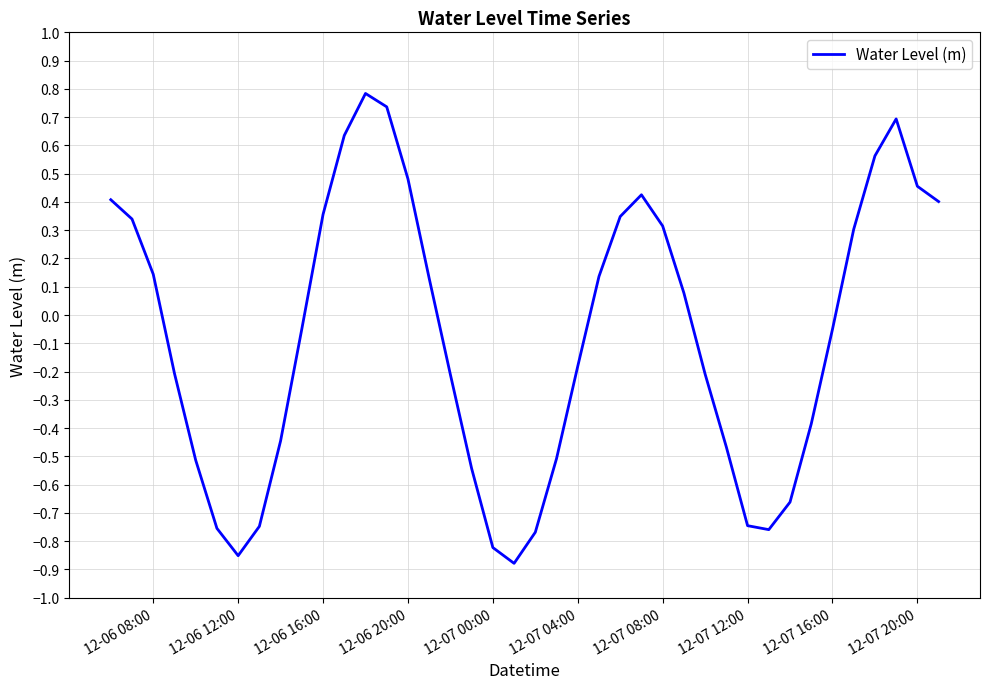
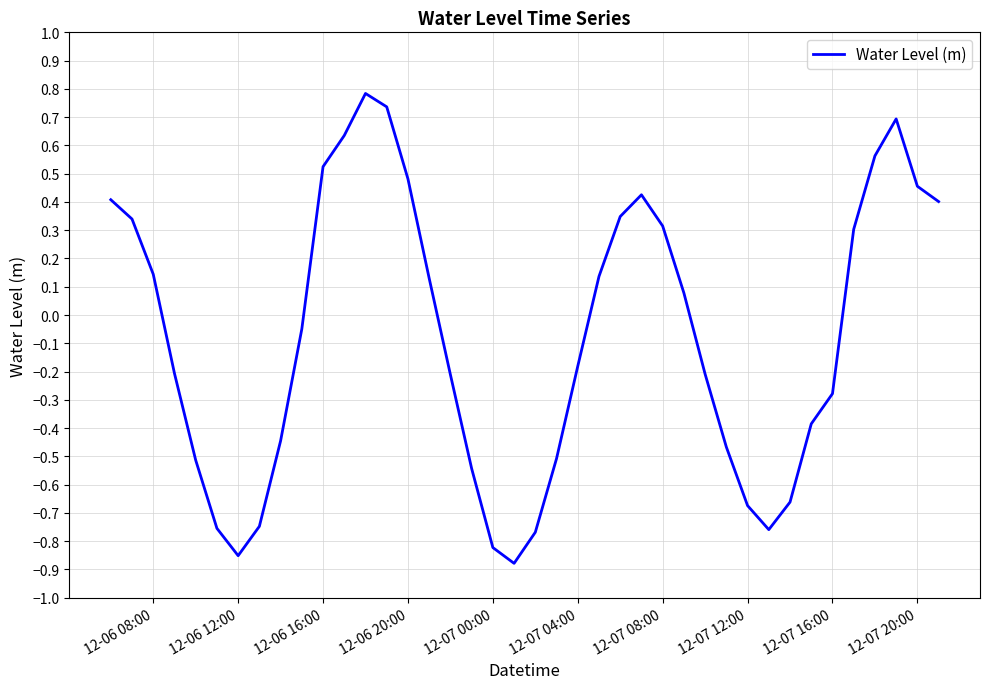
  {
    "12-06 08:00": 0.14,
    "12-06 12:00": -0.85,
-   "12-06 16:00": 0.36,
+   "12-06 16:00": 0.52,
    "12-06 20:00": 0.48,
    "12-07 00:00": -0.82,
    "12-07 04:00": -0.18,
    "12-07 08:00": 0.31,
-   "12-07 12:00": -0.75,
-   "12-07 16:00": -0.05,
+   "12-07 12:00": -0.67,
+   "12-07 16:00": -0.28,
    "12-07 20:00": 0.46
  }
